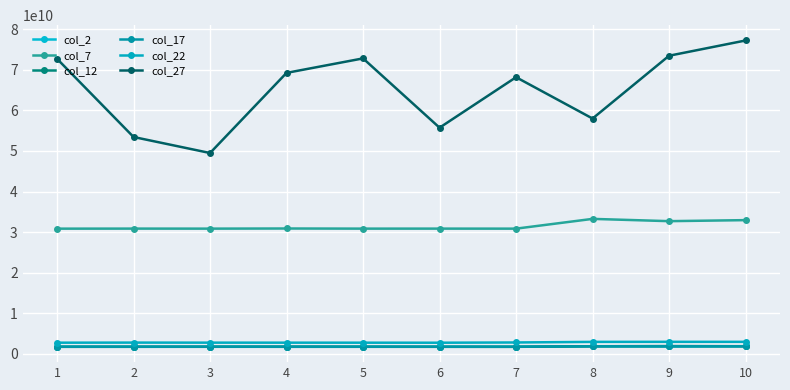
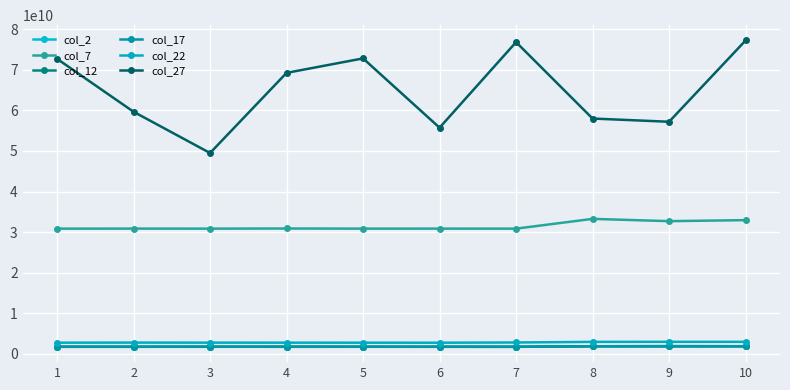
  {
    "col_27": {
      "1": 73000000000,
-     "2": 53000000000,
+     "2": 60000000000,
      "3": 49000000000,
      "4": 69000000000,
      "5": 73000000000,
      "6": 56000000000,
-     "7": 68000000000,
+     "7": 77000000000,
      "8": 58000000000,
-     "9": 73000000000,
+     "9": 57000000000,
      "10": 77000000000
    }
  }
